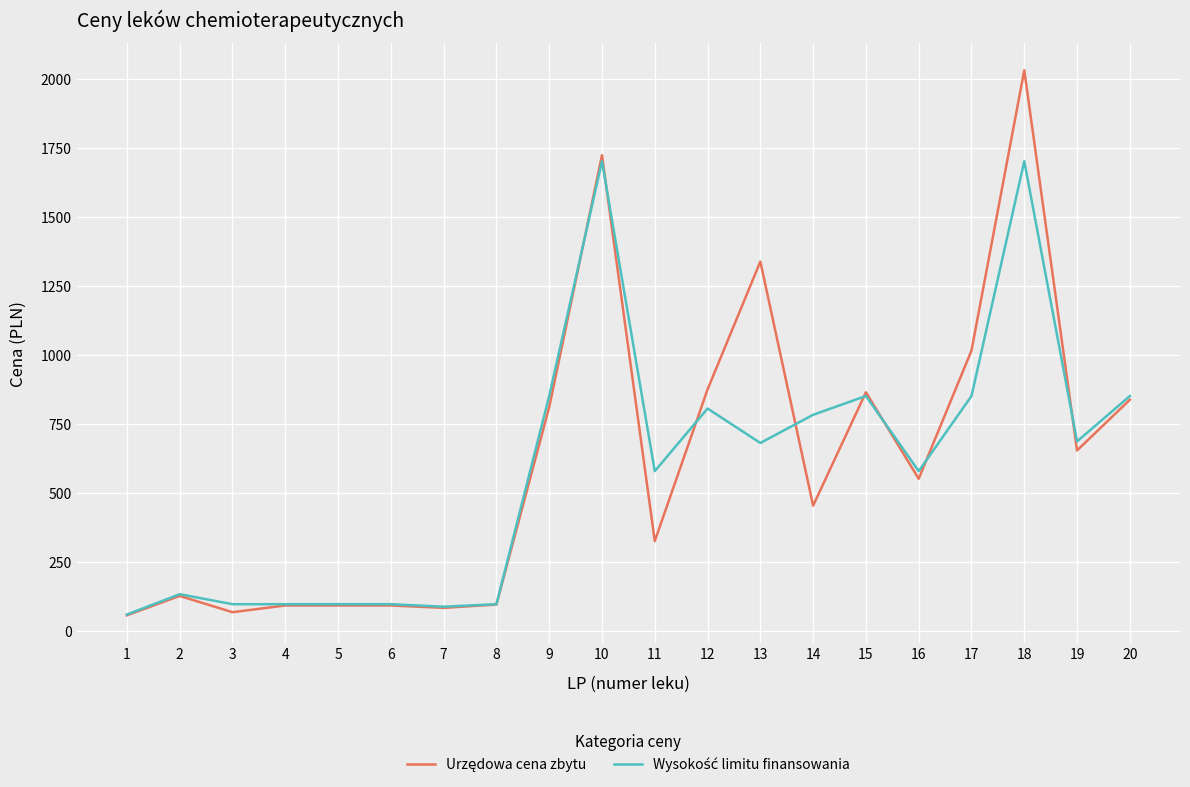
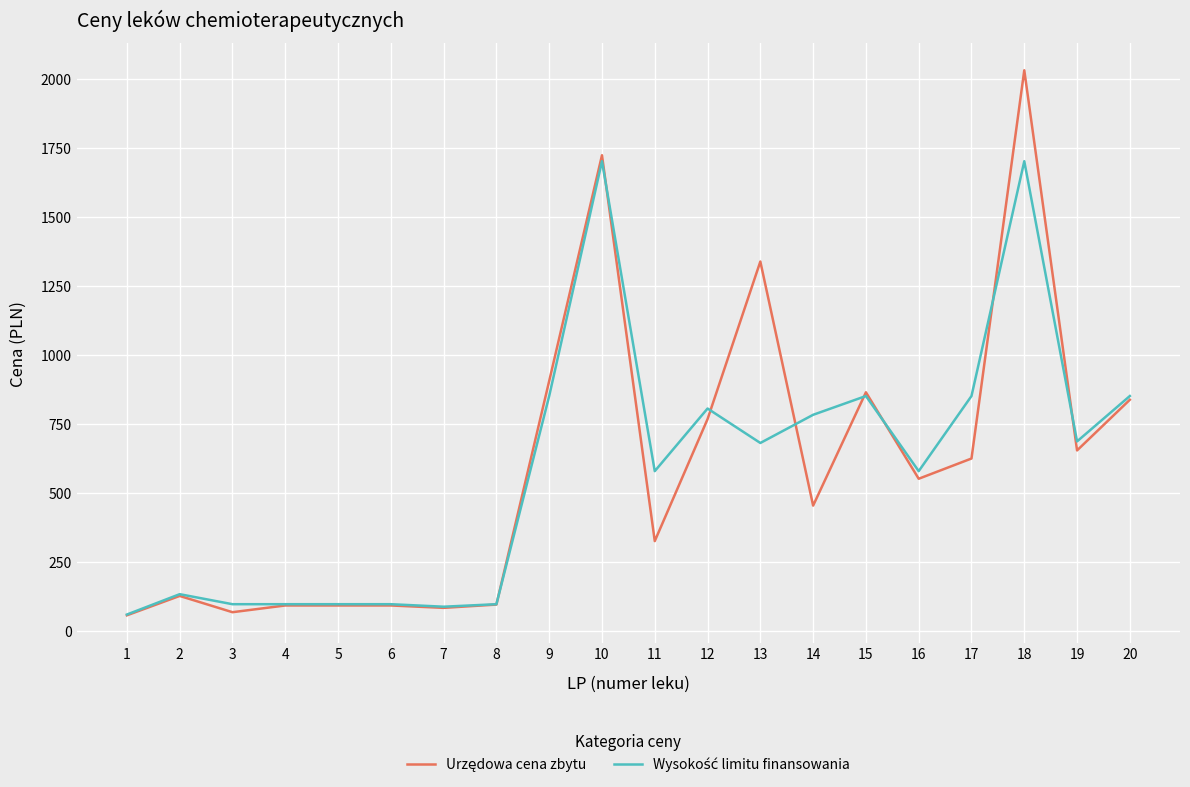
  {
    "Urzędowa cena zbytu": {
      "3": 70,
-     "9": 810,
+     "9": 900,
      "10": 1720,
      "11": 330,
-     "12": 870,
+     "12": 770,
      "13": 1340,
      "14": 450,
      "15": 860,
      "16": 550,
-     "17": 1020,
+     "17": 620,
      "18": 2030,
      "19": 650,
      "20": 840
    },
    "Wysokość limitu finansowania": {
      "3": 100,
      "9": 850,
      "10": 1700,
      "11": 580,
      "12": 810,
      "13": 680,
      "14": 780,
      "15": 850,
      "16": 580,
      "17": 850,
      "18": 1700,
      "19": 690,
      "20": 850
    }
  }
